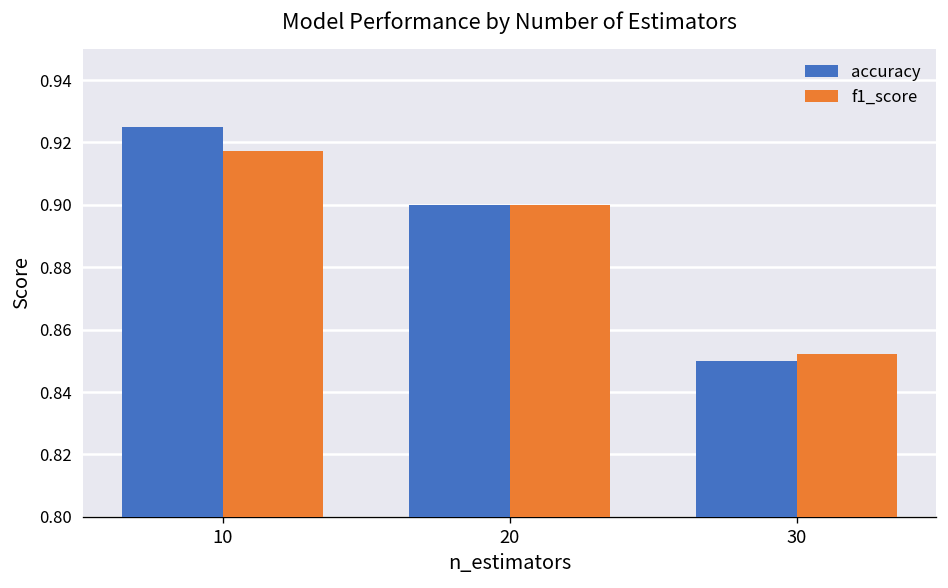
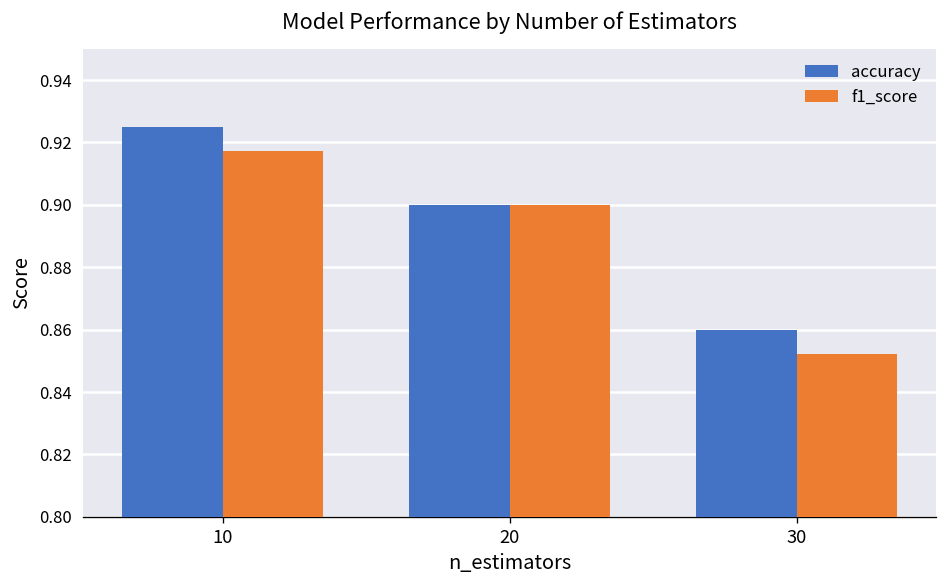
  {
    "accuracy": {
      "10": 0.925,
      "20": 0.90,
-     "30": 0.85
+     "30": 0.86
    },
    "f1_score": {
      "10": 0.917,
      "20": 0.90,
      "30": 0.852
    }
  }
